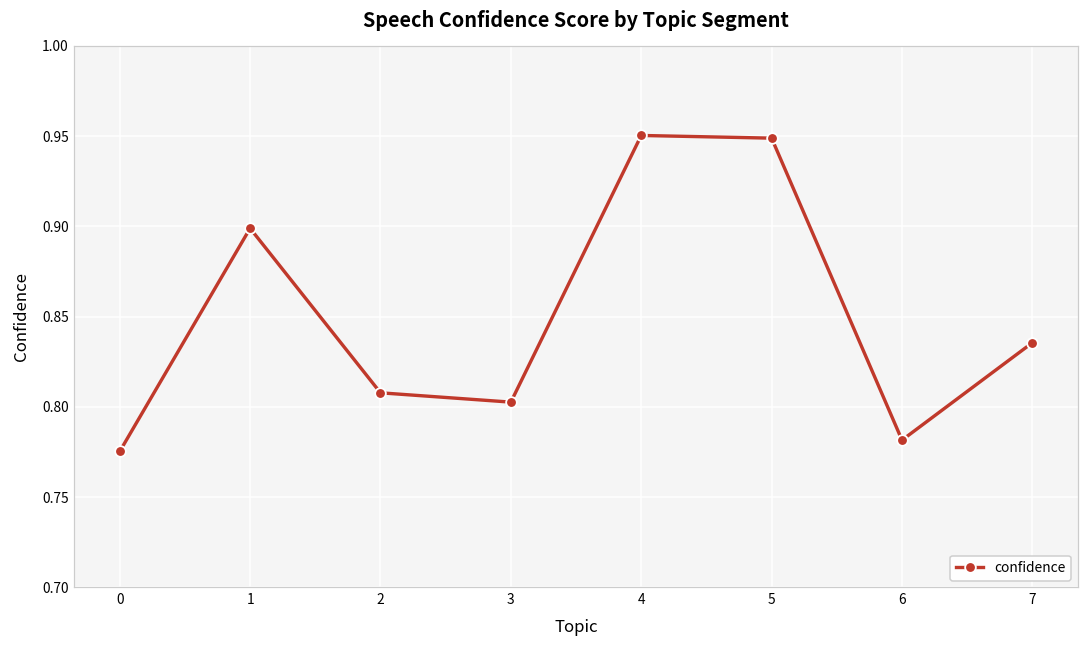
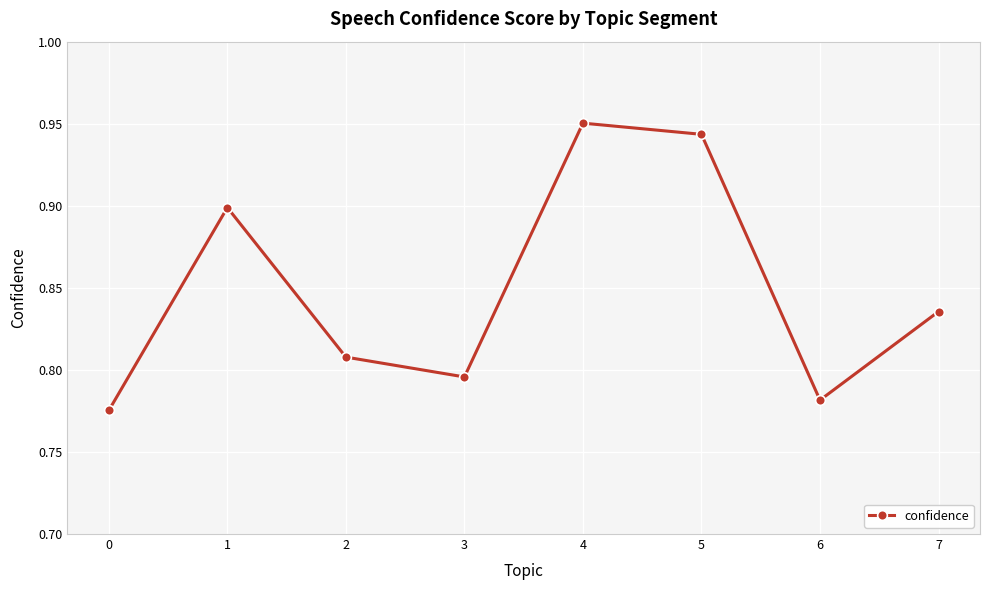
  {
    "0": 0.775,
    "1": 0.899,
    "2": 0.808,
-   "3": 0.803,
+   "3": 0.796,
    "4": 0.950,
-   "5": 0.949,
+   "5": 0.944,
    "6": 0.782,
    "7": 0.836
  }
